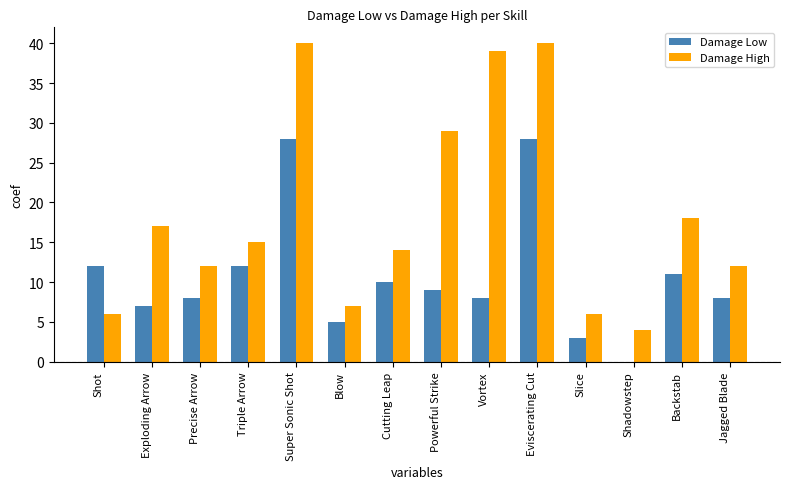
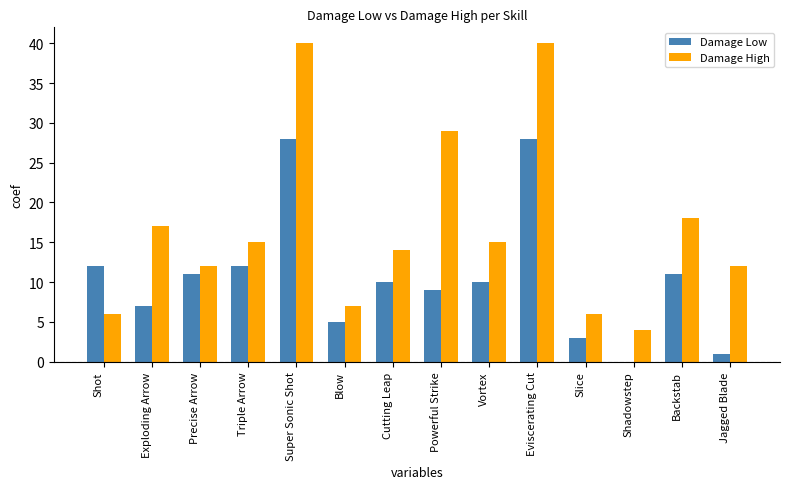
  {
    "Damage Low": {
      "Shot": 12,
      "Exploding Arrow": 7,
-     "Precise Arrow": 8,
+     "Precise Arrow": 11,
      "Triple Arrow": 12,
      "Super Sonic Shot": 28,
      "Blow": 5,
      "Cutting Leap": 10,
      "Powerful Strike": 9,
-     "Vortex": 8,
+     "Vortex": 10,
      "Eviscerating Cut": 28,
      "Slice": 3,
      "Shadowstep": 0,
      "Backstab": 11,
-     "Jagged Blade": 8
+     "Jagged Blade": 1
    },
    "Damage High": {
      "Shot": 6,
      "Exploding Arrow": 17,
      "Precise Arrow": 12,
      "Triple Arrow": 15,
      "Super Sonic Shot": 40,
      "Blow": 7,
      "Cutting Leap": 14,
      "Powerful Strike": 29,
-     "Vortex": 39,
+     "Vortex": 15,
      "Eviscerating Cut": 40,
      "Slice": 6,
      "Shadowstep": 4,
      "Backstab": 18,
      "Jagged Blade": 12
    }
  }
